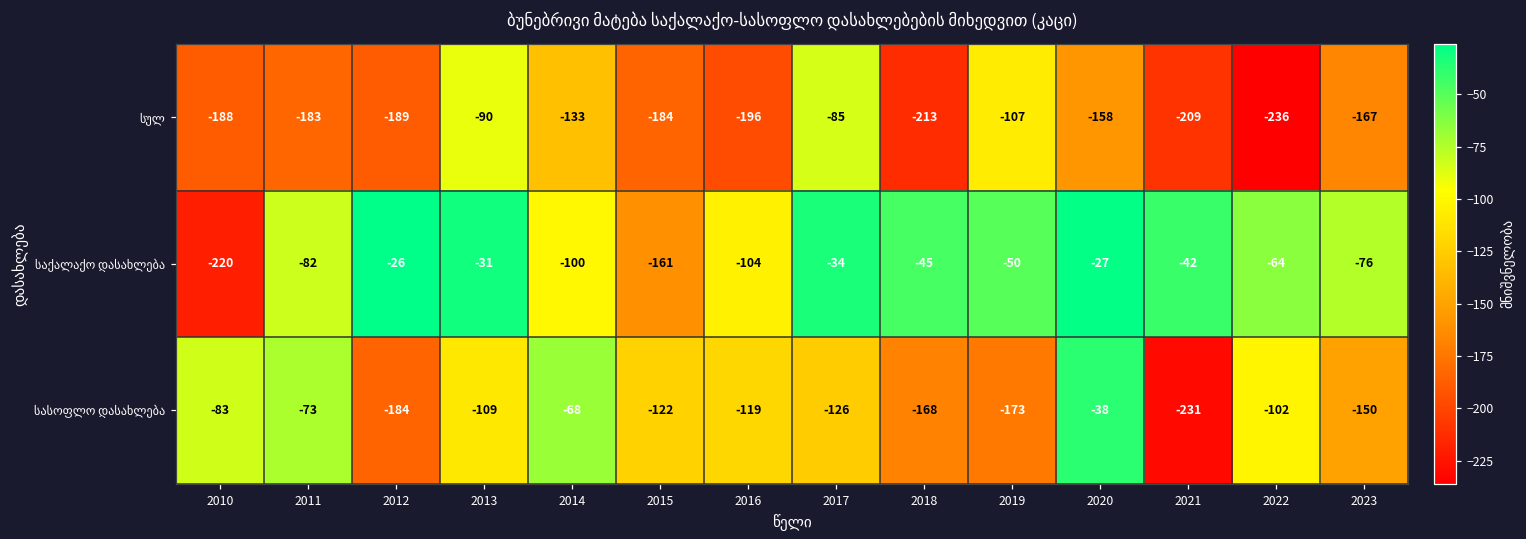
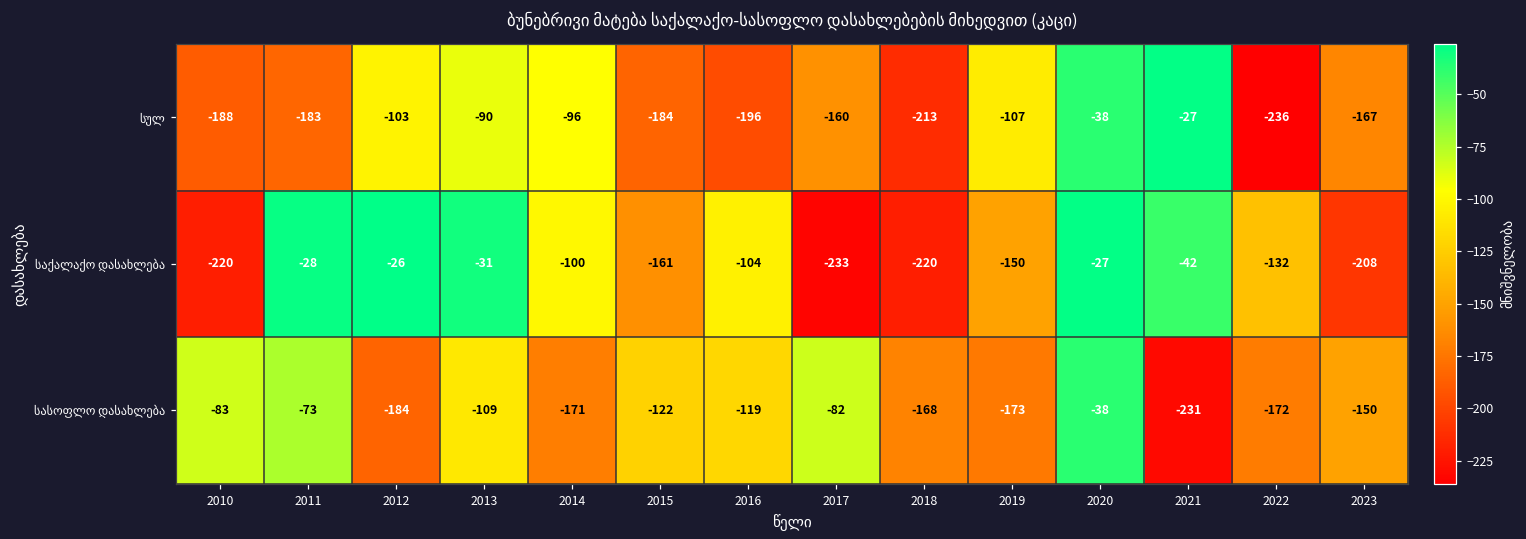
  {
    "სულ": {
      "2010": -188,
      "2011": -183,
-     "2012": -189,
+     "2012": -103,
      "2013": -90,
-     "2014": -133,
+     "2014": -96,
      "2015": -184,
      "2016": -196,
-     "2017": -85,
+     "2017": -160,
      "2018": -213,
      "2019": -107,
-     "2020": -158,
-     "2021": -209,
+     "2020": -38,
+     "2021": -27,
      "2022": -236,
      "2023": -167
    },
    "საქალაქო დასახლება": {
      "2010": -220,
-     "2011": -82,
+     "2011": -28,
      "2012": -26,
      "2013": -31,
      "2014": -100,
      "2015": -161,
      "2016": -104,
-     "2017": -34,
-     "2018": -45,
-     "2019": -50,
+     "2017": -233,
+     "2018": -220,
+     "2019": -150,
      "2020": -27,
      "2021": -42,
-     "2022": -64,
-     "2023": -76
+     "2022": -132,
+     "2023": -208
    },
    "სასოფლო დასახლება": {
      "2010": -83,
      "2011": -73,
      "2012": -184,
      "2013": -109,
-     "2014": -68,
+     "2014": -171,
      "2015": -122,
      "2016": -119,
-     "2017": -126,
+     "2017": -82,
      "2018": -168,
      "2019": -173,
      "2020": -38,
      "2021": -231,
-     "2022": -102,
+     "2022": -172,
      "2023": -150
    }
  }
